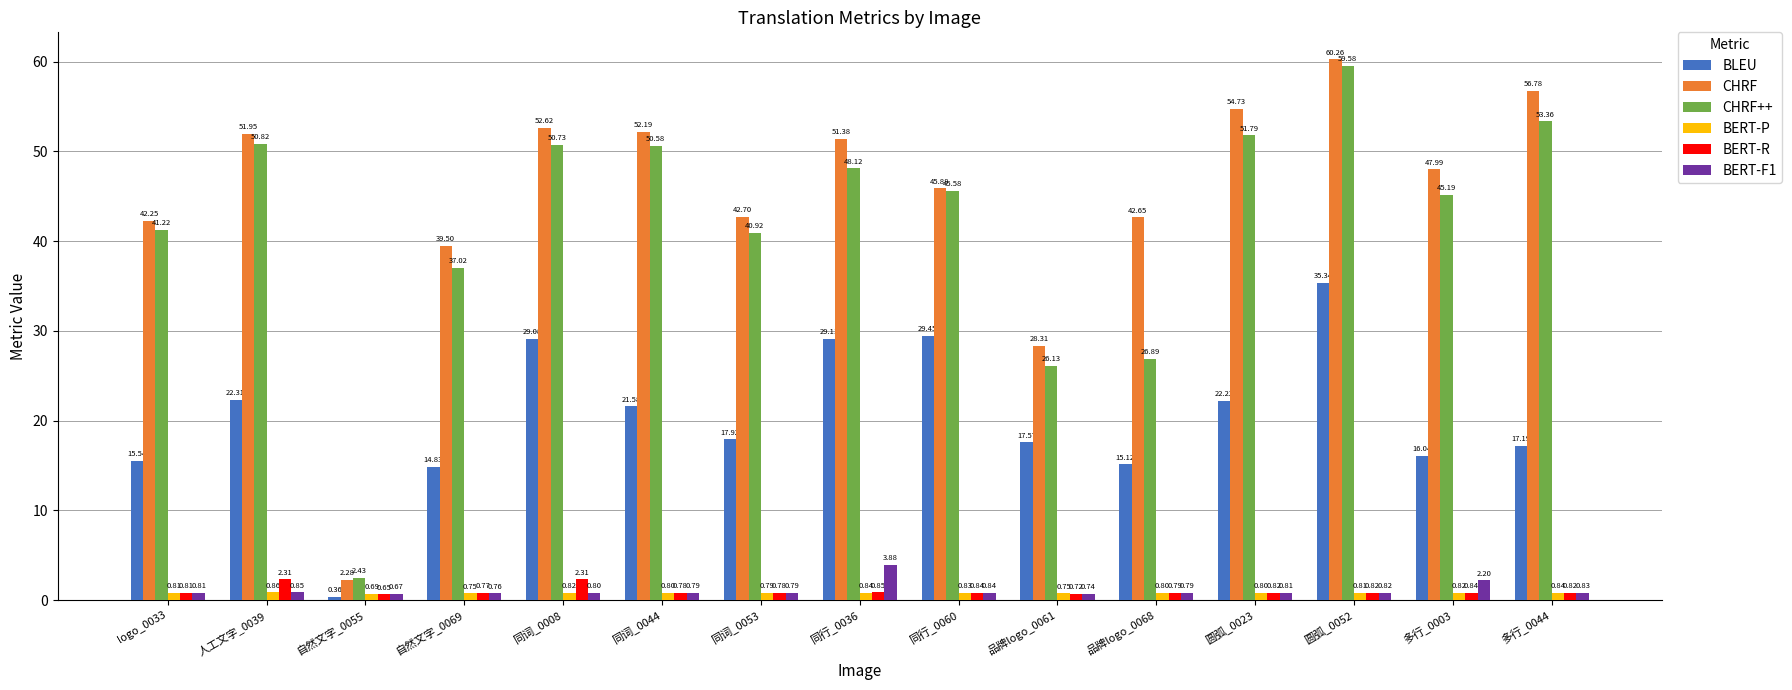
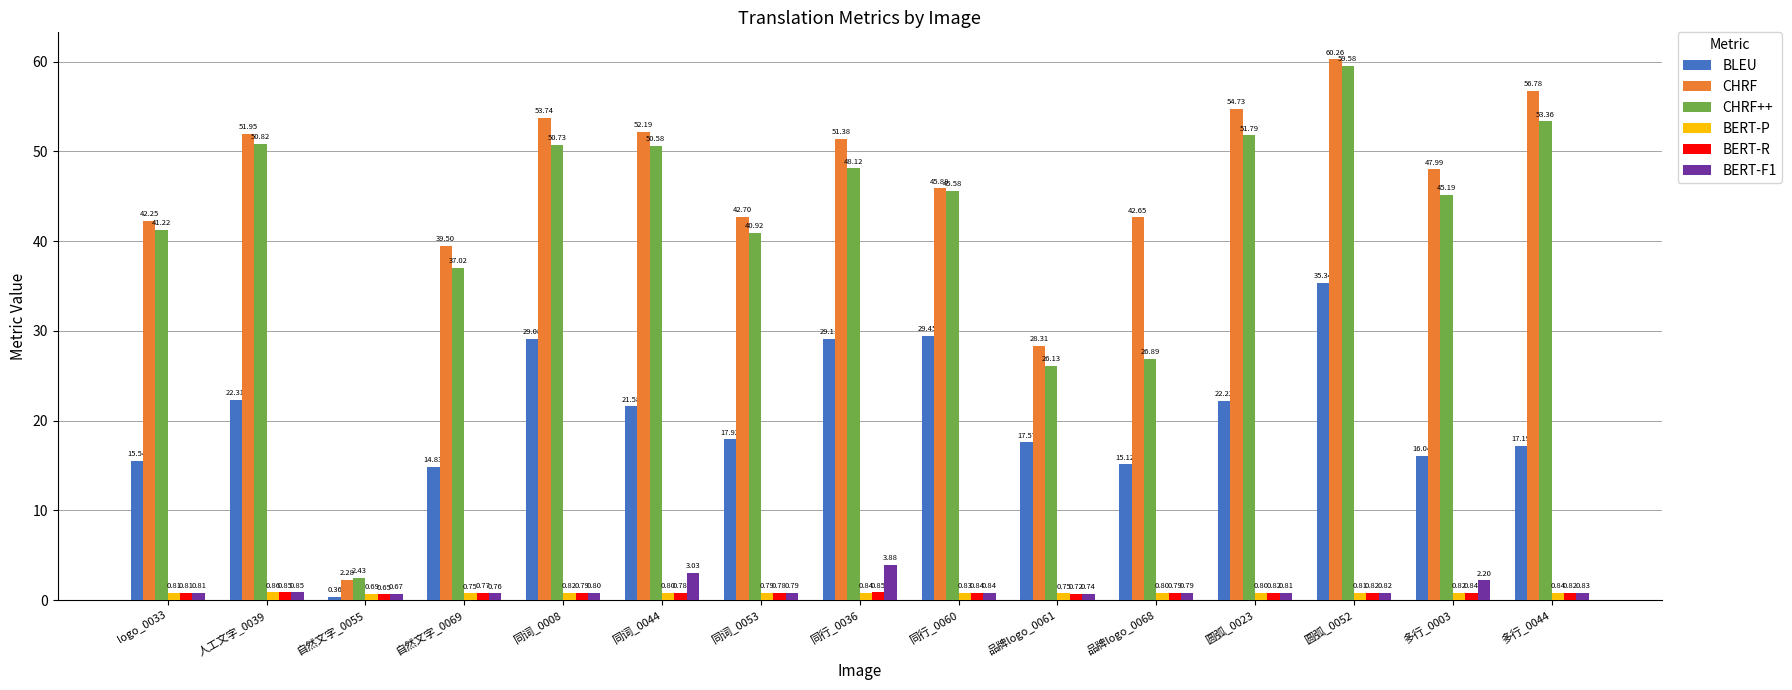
  {
    "BLEU": {
      "logo_0033": 15.54,
      "人工文字_0039": 22.31,
      "自然文字_0055": 0.36,
      "自然文字_0069": 14.83,
      "同词_0008": 29.08,
      "同词_0044": 21.58,
      "同词_0053": 17.92,
      "同行_0036": 29.11,
      "同行_0060": 29.45,
      "品牌logo_0061": 17.57,
      "品牌logo_0068": 15.12,
      "圆弧_0023": 22.22,
      "圆弧_0052": 35.34,
      "多行_0003": 16.04,
      "多行_0044": 17.19
    },
    "CHRF": {
      "logo_0033": 42.25,
      "人工文字_0039": 51.95,
      "自然文字_0055": 2.28,
      "自然文字_0069": 39.50,
-     "同词_0008": 52.62,
+     "同词_0008": 53.74,
      "同词_0044": 52.19,
      "同词_0053": 42.70,
      "同行_0036": 51.38,
      "品牌logo_0061": 28.31,
      "品牌logo_0068": 42.65,
      "圆弧_0023": 54.73,
      "圆弧_0052": 60.26,
      "多行_0003": 47.99,
      "多行_0044": 56.78
    },
    "CHRF++": {
      "logo_0033": 41.22,
      "人工文字_0039": 50.82,
      "自然文字_0055": 2.43,
      "自然文字_0069": 37.02,
      "同词_0008": 50.73,
      "同词_0044": 50.58,
      "同词_0053": 40.92,
      "同行_0036": 48.12,
      "品牌logo_0061": 26.13,
      "品牌logo_0068": 26.89,
      "圆弧_0023": 51.79,
      "圆弧_0052": 59.58,
      "多行_0003": 45.19,
      "多行_0044": 53.36
    },
    "BERT-R": {
-     "人工文字_0039": 2.31,
-     "同词_0008": 2.31
+     "人工文字_0039": 0.85,
+     "同词_0008": 0.79
    },
    "BERT-F1": {
-     "同词_0044": 0.79,
+     "同词_0044": 3.03,
      "同行_0036": 3.88,
      "多行_0003": 2.20
    }
  }
